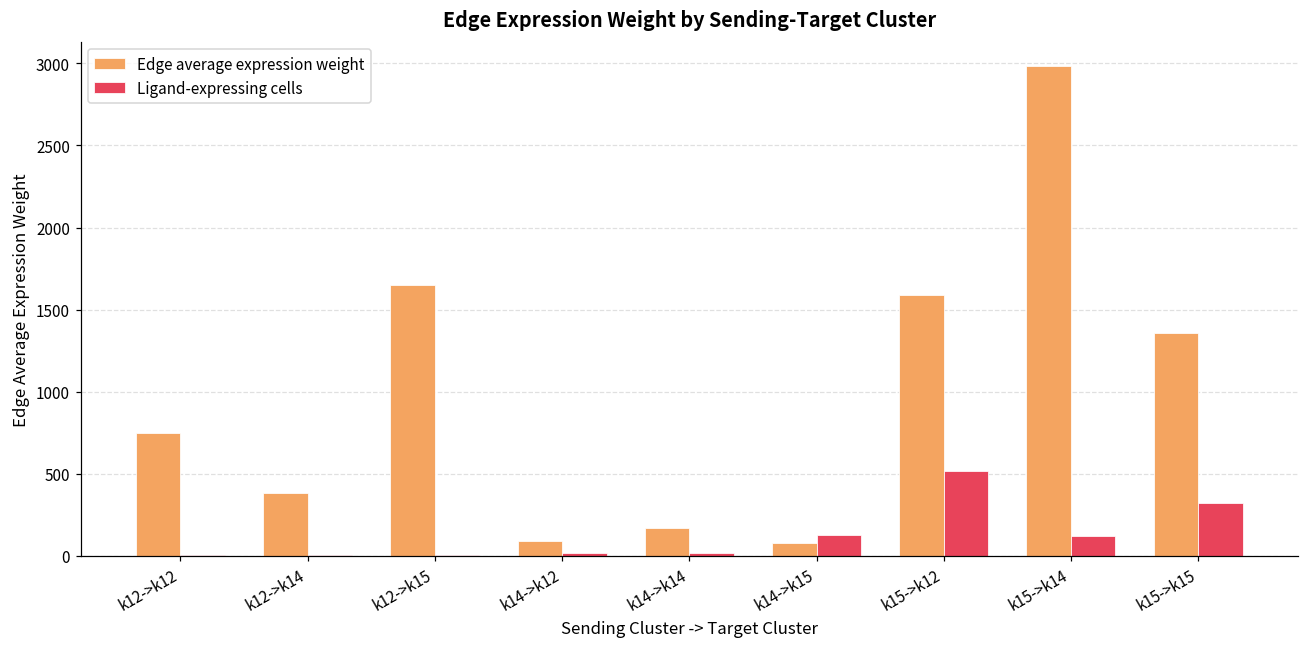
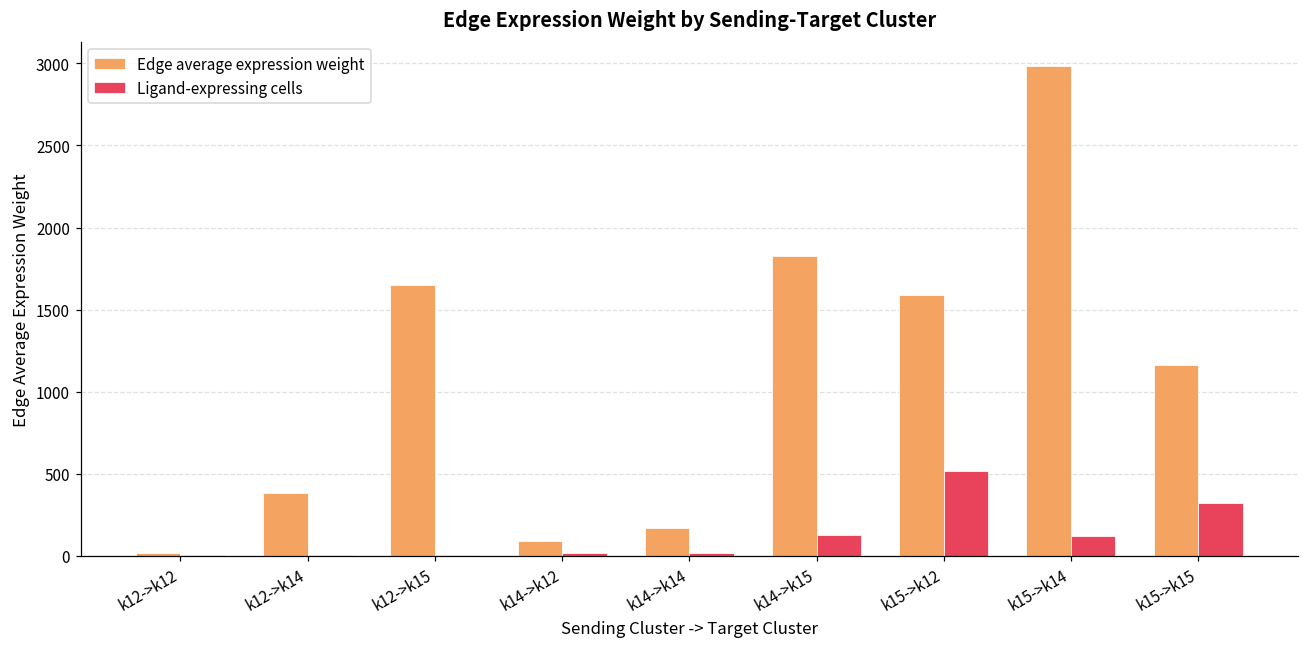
  {
    "Edge average expression weight": {
-     "k12->k12": 750,
+     "k12->k12": 20,
      "k12->k14": 380,
      "k12->k15": 1650,
      "k14->k12": 90,
      "k14->k14": 170,
-     "k14->k15": 80,
+     "k14->k15": 1830,
      "k15->k12": 1590,
      "k15->k14": 2980,
-     "k15->k15": 1360
+     "k15->k15": 1160
    },
    "Ligand-expressing cells": {
      "k14->k12": 20,
      "k14->k14": 20,
      "k14->k15": 130,
      "k15->k12": 520,
      "k15->k14": 120,
      "k15->k15": 320
    }
  }
